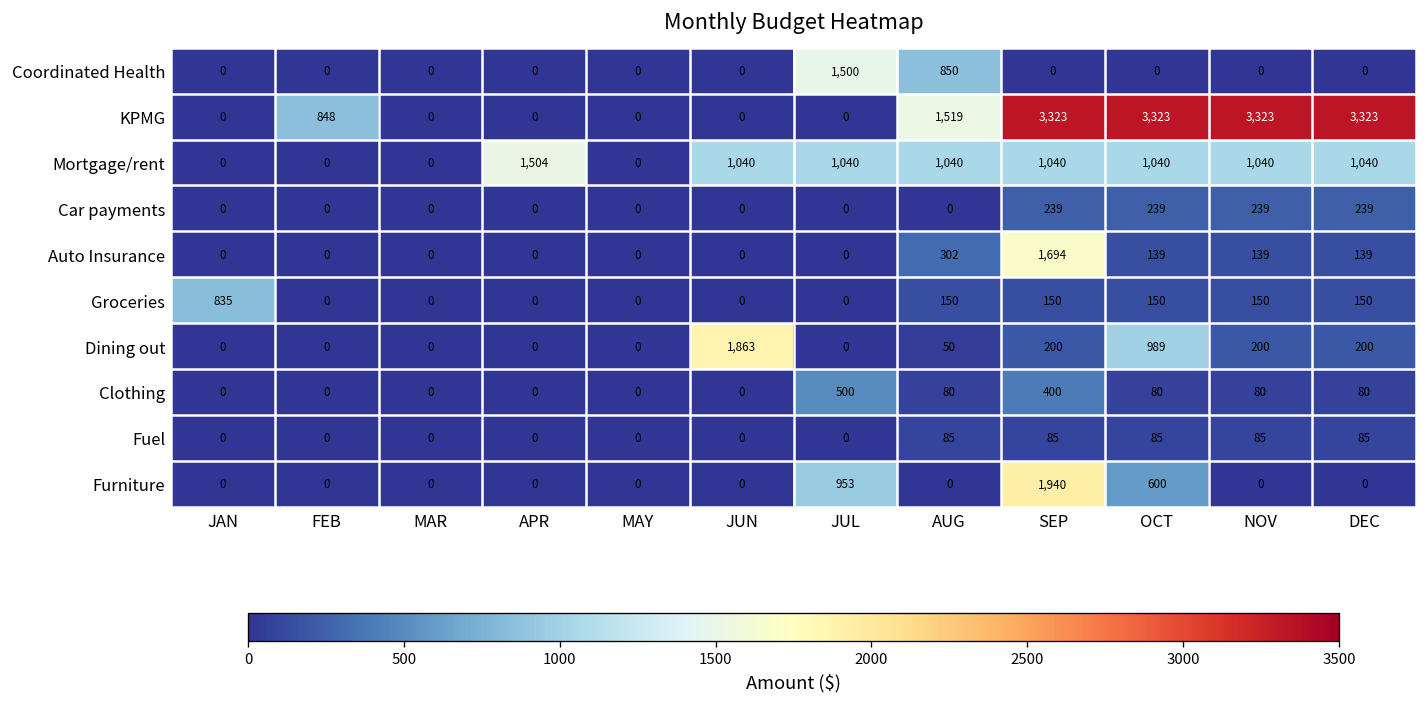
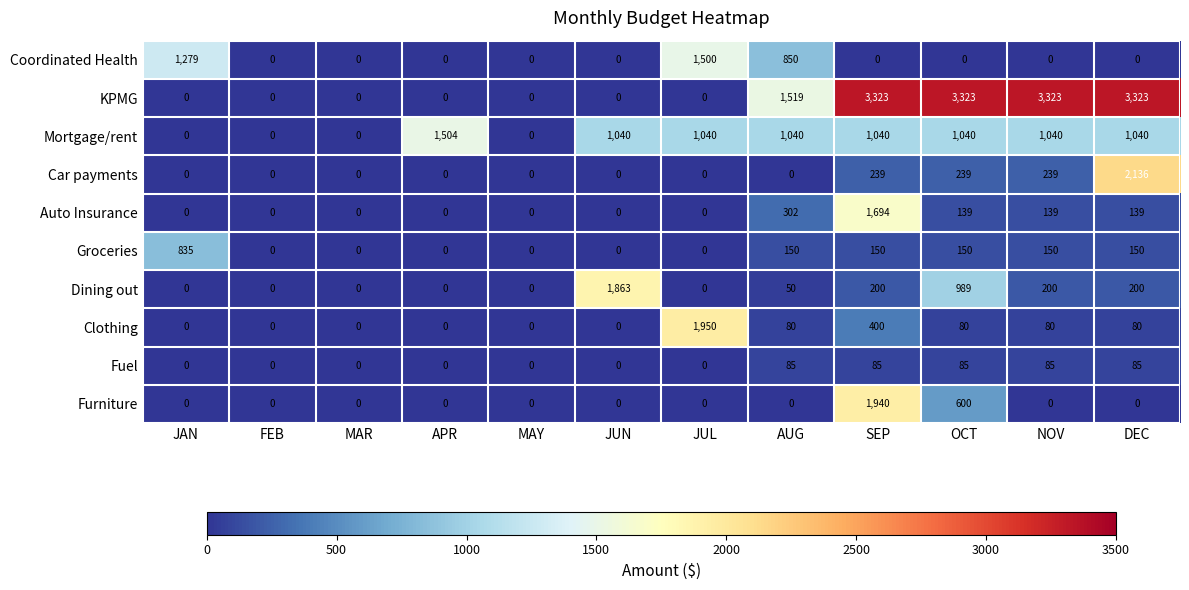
  {
    "Coordinated Health": {
-     "JAN": "0",
+     "JAN": "1,279",
      "FEB": "0",
      "MAR": "0",
      "APR": "0",
      "MAY": "0",
      "JUN": "0",
      "JUL": "1,500",
      "AUG": "850",
      "SEP": "0",
      "OCT": "0",
      "NOV": "0",
      "DEC": "0"
    },
    "KPMG": {
      "JAN": "0",
-     "FEB": "848",
+     "FEB": "0",
      "MAR": "0",
      "APR": "0",
      "MAY": "0",
      "JUN": "0",
      "JUL": "0",
      "AUG": "1,519",
      "SEP": "3,323",
      "OCT": "3,323",
      "NOV": "3,323",
      "DEC": "3,323"
    },
    "Mortgage/rent": {
      "JAN": "0",
      "FEB": "0",
      "MAR": "0",
      "APR": "1,504",
      "MAY": "0",
      "JUN": "1,040",
      "JUL": "1,040",
      "AUG": "1,040",
      "SEP": "1,040",
      "OCT": "1,040",
      "NOV": "1,040",
      "DEC": "1,040"
    },
    "Car payments": {
      "JAN": "0",
      "FEB": "0",
      "MAR": "0",
      "APR": "0",
      "MAY": "0",
      "JUN": "0",
      "JUL": "0",
      "AUG": "0",
      "SEP": "239",
      "OCT": "239",
      "NOV": "239",
-     "DEC": "239"
+     "DEC": "2,136"
    },
    "Auto Insurance": {
      "JAN": "0",
      "FEB": "0",
      "MAR": "0",
      "APR": "0",
      "MAY": "0",
      "JUN": "0",
      "JUL": "0",
      "AUG": "302",
      "SEP": "1,694",
      "OCT": "139",
      "NOV": "139",
      "DEC": "139"
    },
    "Groceries": {
      "JAN": "835",
      "FEB": "0",
      "MAR": "0",
      "APR": "0",
      "MAY": "0",
      "JUN": "0",
      "JUL": "0",
      "AUG": "150",
      "SEP": "150",
      "OCT": "150",
      "NOV": "150",
      "DEC": "150"
    },
    "Dining out": {
      "JAN": "0",
      "FEB": "0",
      "MAR": "0",
      "APR": "0",
      "MAY": "0",
      "JUN": "1,863",
      "JUL": "0",
      "AUG": "50",
      "SEP": "200",
      "OCT": "989",
      "NOV": "200",
      "DEC": "200"
    },
    "Clothing": {
      "JAN": "0",
      "FEB": "0",
      "MAR": "0",
      "APR": "0",
      "MAY": "0",
      "JUN": "0",
-     "JUL": "500",
+     "JUL": "1,950",
      "AUG": "80",
      "SEP": "400",
      "OCT": "80",
      "NOV": "80",
      "DEC": "80"
    },
    "Fuel": {
      "JAN": "0",
      "FEB": "0",
      "MAR": "0",
      "APR": "0",
      "MAY": "0",
      "JUN": "0",
      "JUL": "0",
      "AUG": "85",
      "SEP": "85",
      "OCT": "85",
      "NOV": "85",
      "DEC": "85"
    },
    "Furniture": {
      "JAN": "0",
      "FEB": "0",
      "MAR": "0",
      "APR": "0",
      "MAY": "0",
      "JUN": "0",
-     "JUL": "953",
+     "JUL": "0",
      "AUG": "0",
      "SEP": "1,940",
      "OCT": "600",
      "NOV": "0",
      "DEC": "0"
    }
  }
